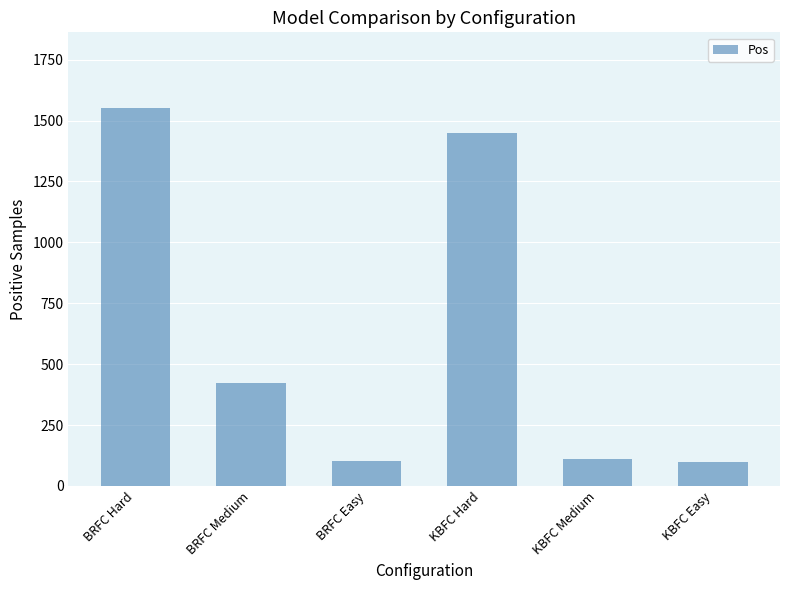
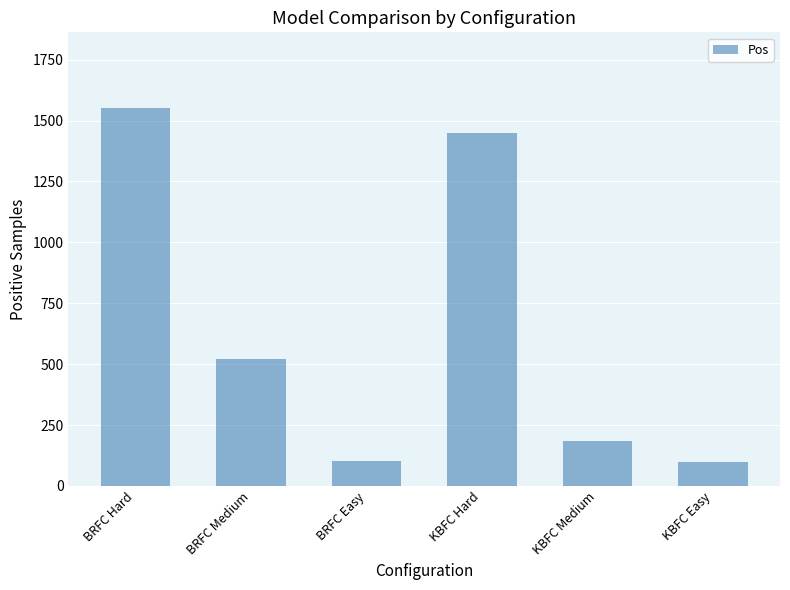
  {
    "BRFC Hard": 1550,
-   "BRFC Medium": 420,
+   "BRFC Medium": 520,
    "BRFC Easy": 100,
    "KBFC Hard": 1450,
-   "KBFC Medium": 110,
+   "KBFC Medium": 190,
    "KBFC Easy": 100
  }
